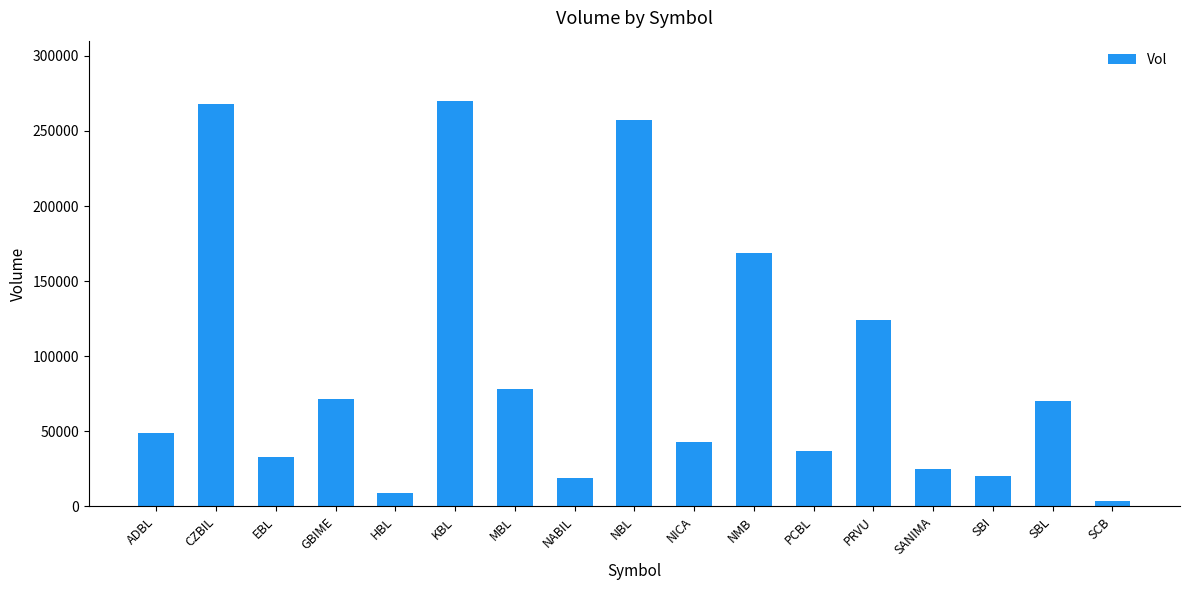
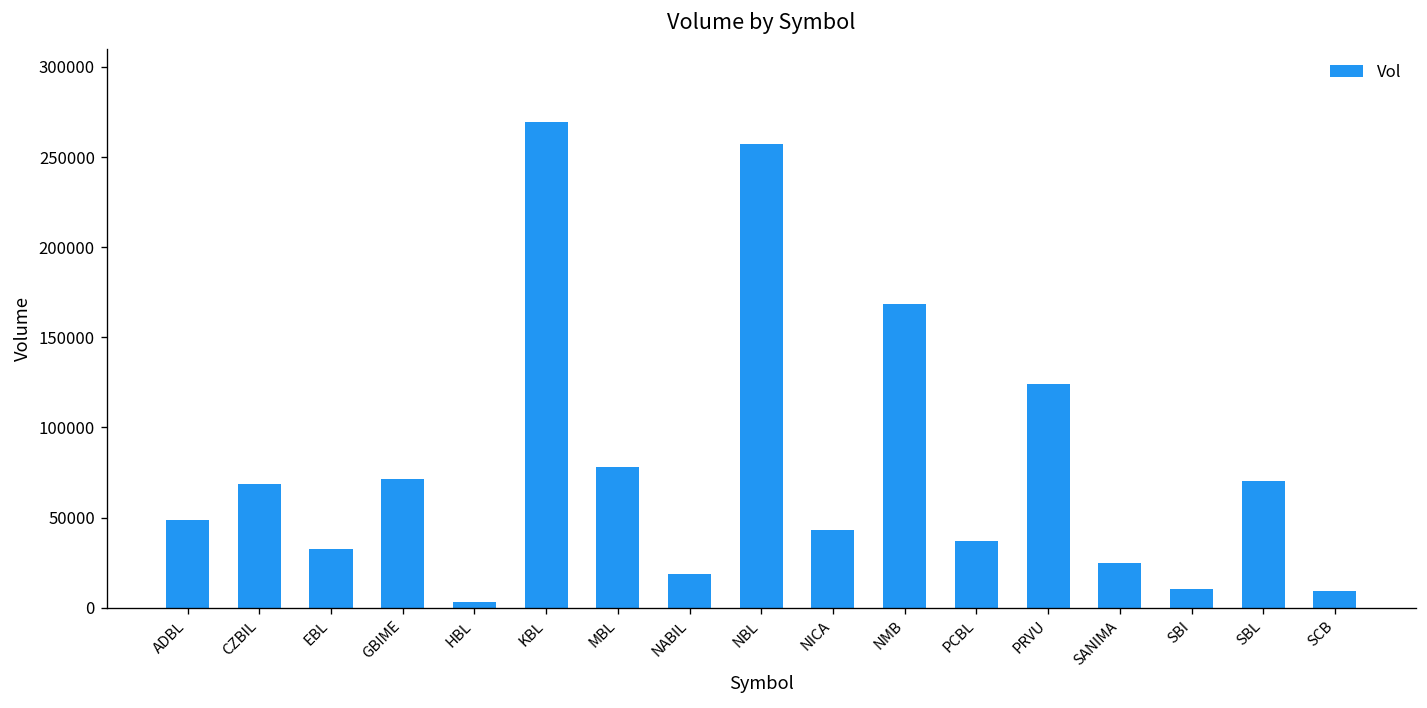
  {
    "ADBL": 49000,
-   "CZBIL": 268000,
+   "CZBIL": 69000,
    "EBL": 33000,
    "GBIME": 72000,
-   "HBL": 9000,
+   "HBL": 3000,
    "KBL": 270000,
    "MBL": 78000,
    "NABIL": 19000,
    "NBL": 257000,
    "NICA": 43000,
    "NMB": 169000,
    "PCBL": 37000,
    "PRVU": 124000,
    "SANIMA": 25000,
-   "SBI": 20000,
+   "SBI": 11000,
    "SBL": 70000,
-   "SCB": 4000
+   "SCB": 9000
  }
